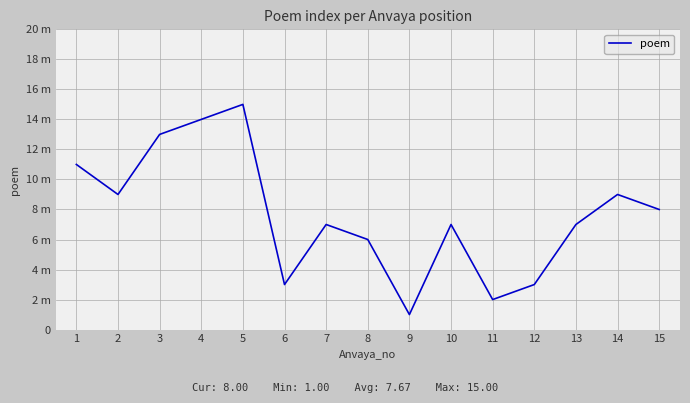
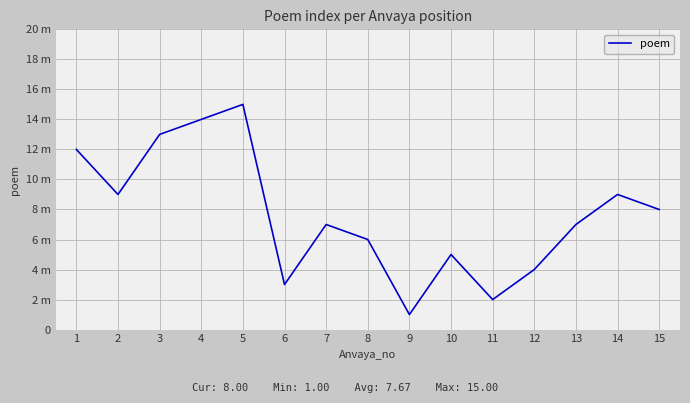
  {
-   "1": "11 m",
+   "1": "12 m",
    "2": "9 m",
    "3": "13 m",
    "4": "14 m",
    "5": "15 m",
    "6": "3 m",
    "7": "7 m",
    "8": "6 m",
    "9": "1 m",
-   "10": "7 m",
+   "10": "5 m",
    "11": "2 m",
-   "12": "3 m",
+   "12": "4 m",
    "13": "7 m",
    "14": "9 m",
    "15": "8 m"
  }
